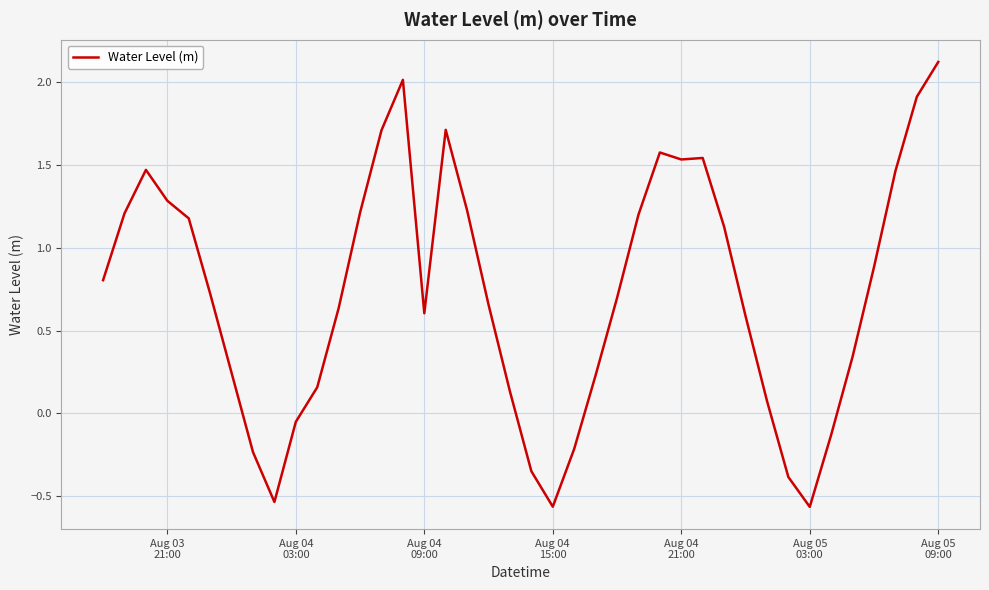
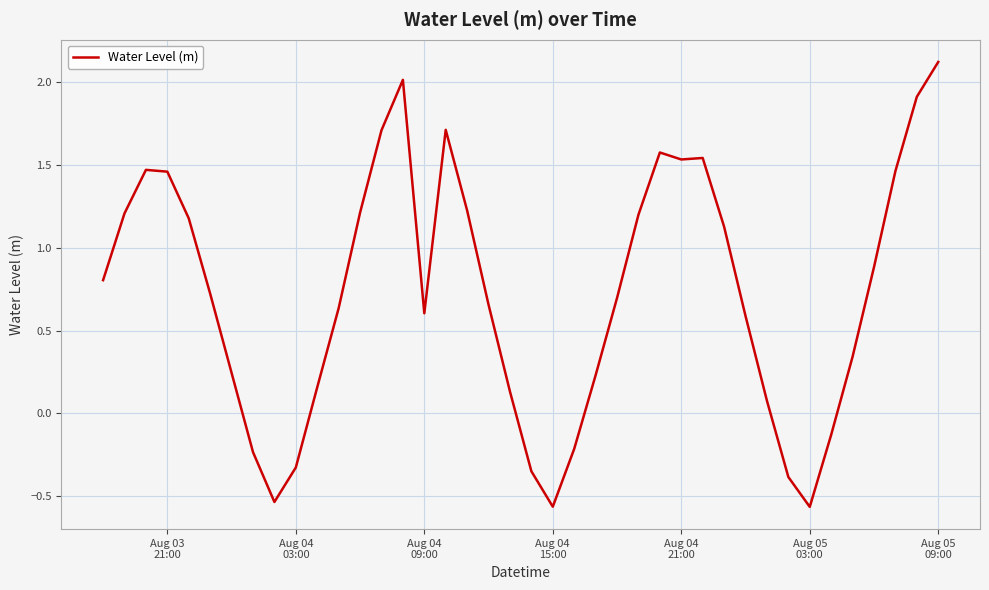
  {
-   "Aug 03 21:00": 1.28,
-   "Aug 04 03:00": -0.05,
+   "Aug 03 21:00": 1.46,
+   "Aug 04 03:00": -0.33,
    "Aug 04 09:00": 0.60,
    "Aug 04 15:00": -0.56,
    "Aug 04 21:00": 1.53,
    "Aug 05 03:00": -0.56,
    "Aug 05 09:00": 2.12
  }
